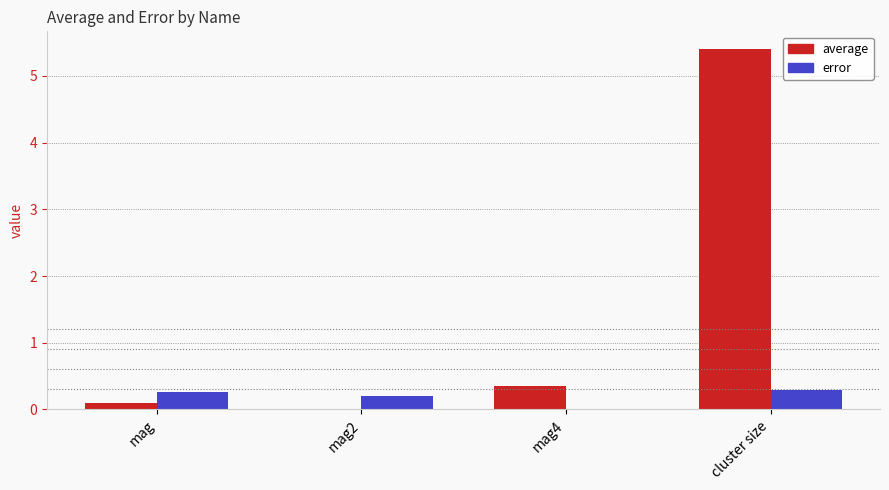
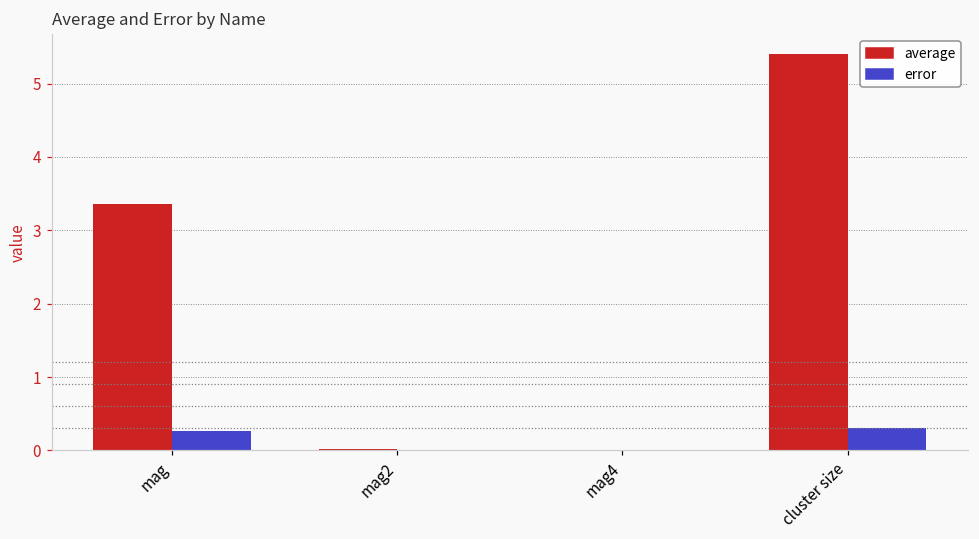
  {
    "average": {
-     "mag": 0.1,
-     "mag4": 0.4,
+     "mag": 3.4,
+     "mag4": 0.0,
      "cluster size": 5.4
    },
    "error": {
      "mag": 0.3,
-     "mag2": 0.2,
+     "mag2": 0.0,
      "cluster size": 0.3
    }
  }
